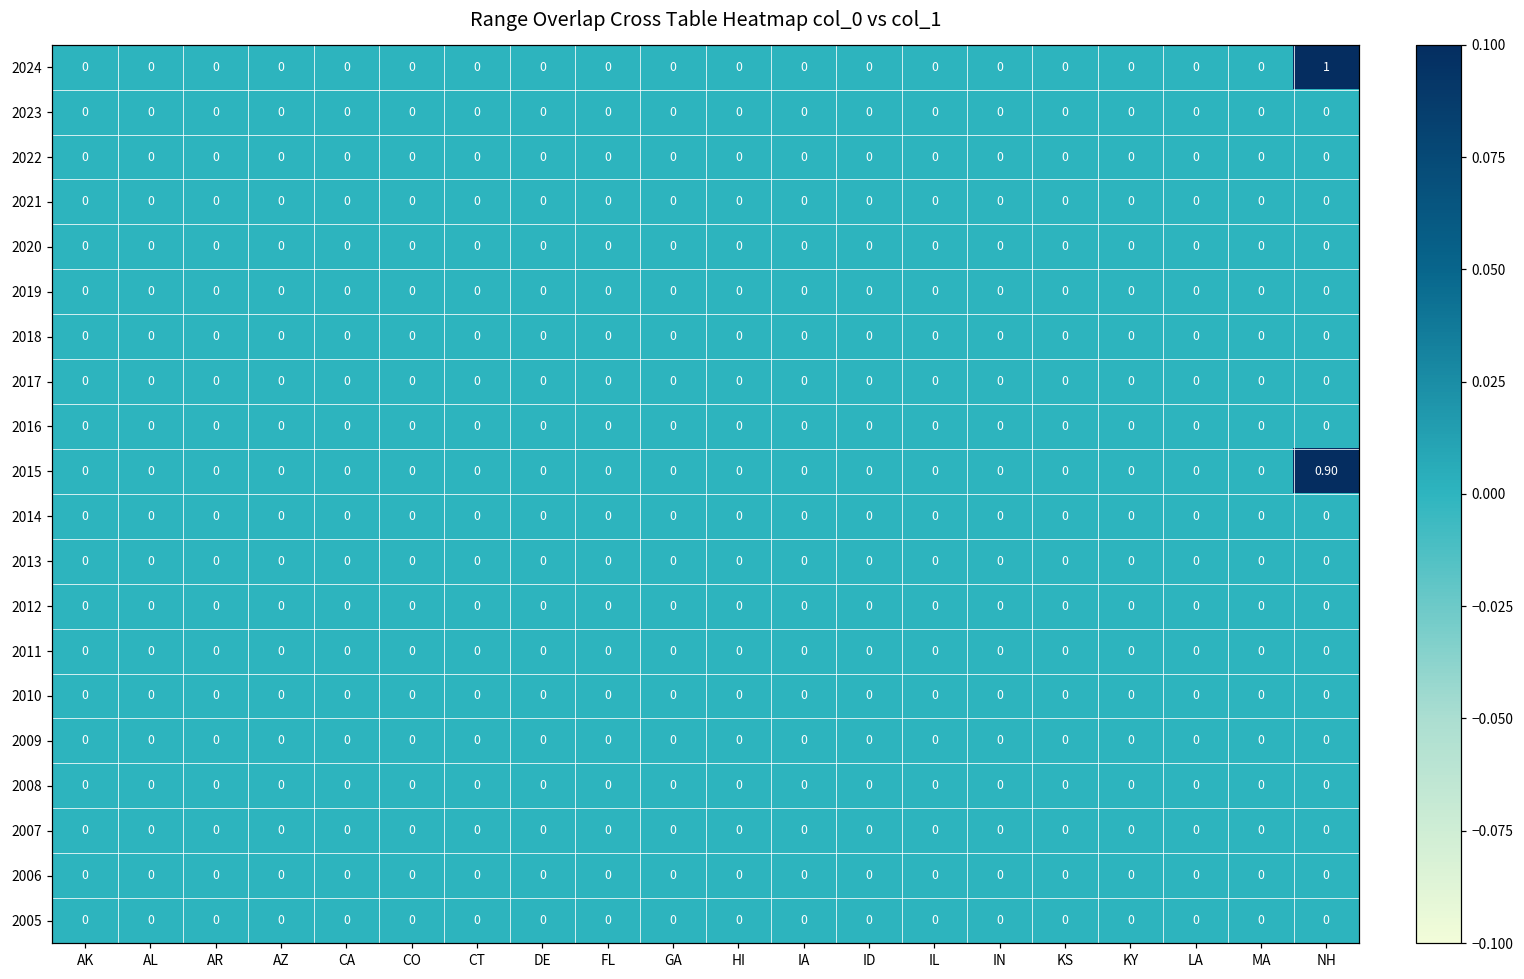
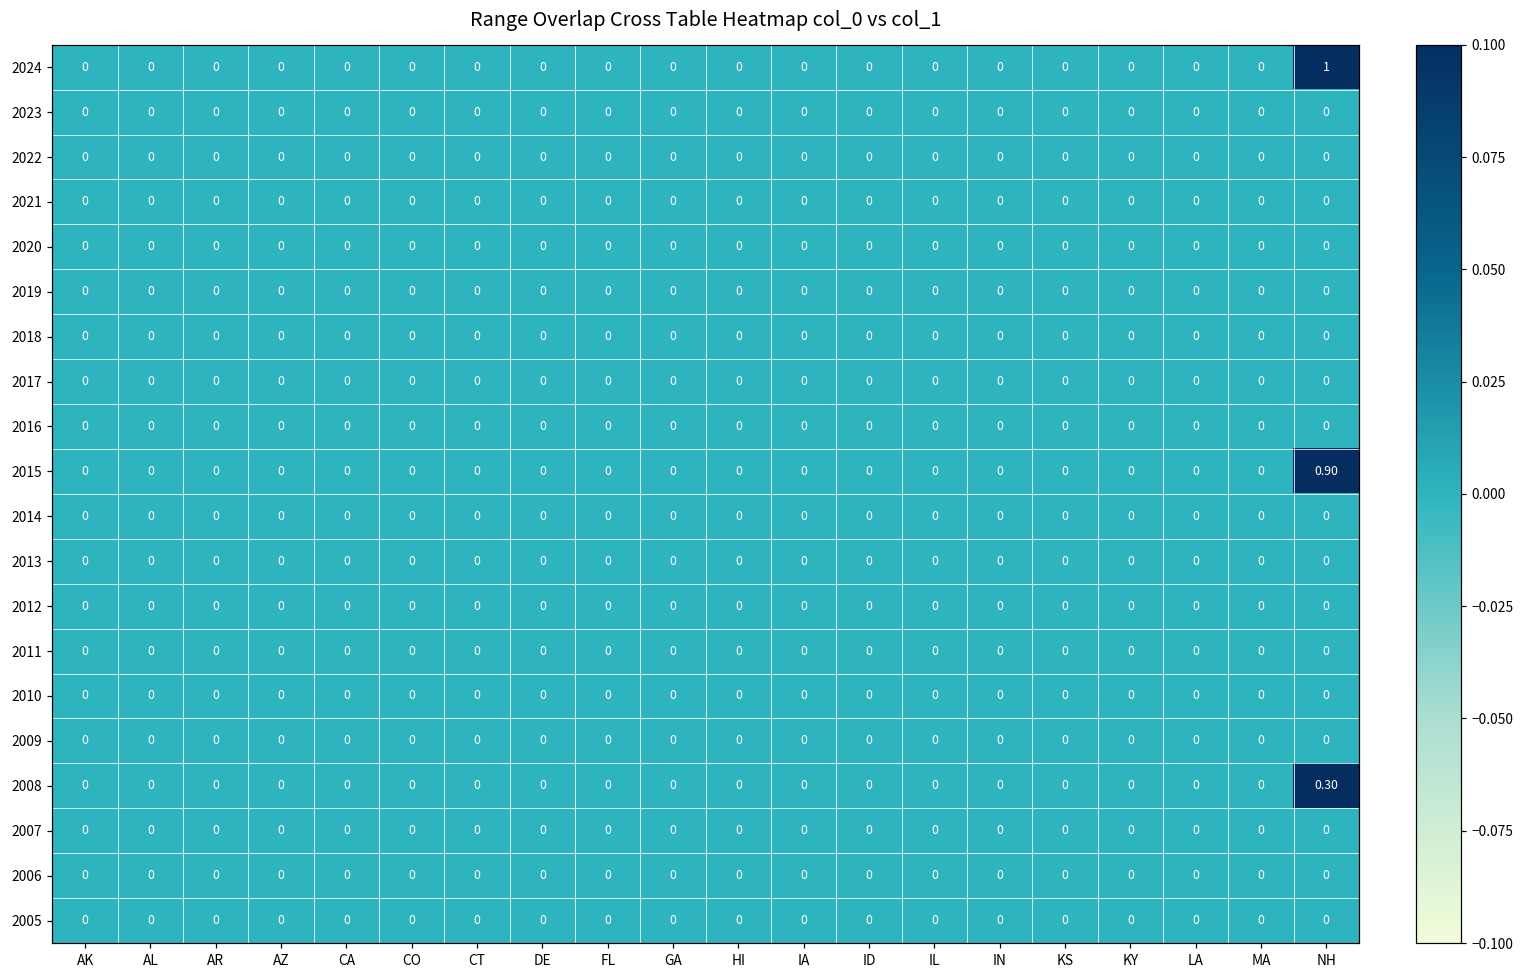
  {
    "2008": {
      "AK": 0,
      "AL": 0,
      "AR": 0,
      "AZ": 0,
      "CA": 0,
      "CO": 0,
      "CT": 0,
      "DE": 0,
      "FL": 0,
      "GA": 0,
      "HI": 0,
      "IA": 0,
      "ID": 0,
      "IL": 0,
      "IN": 0,
      "KS": 0,
      "KY": 0,
      "LA": 0,
      "MA": 0,
-     "NH": 0
+     "NH": 0.30
    }
  }
